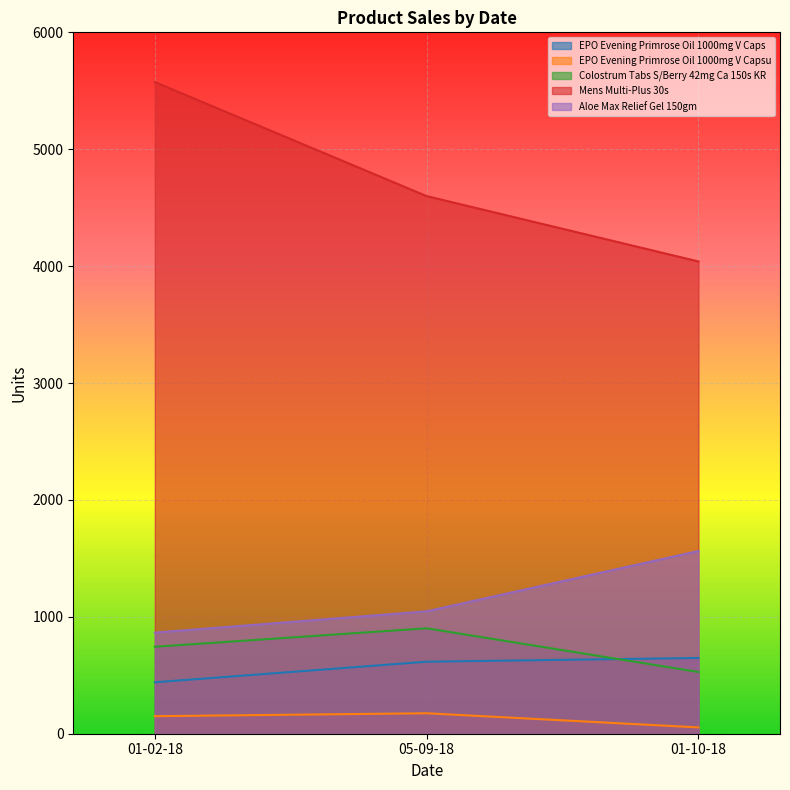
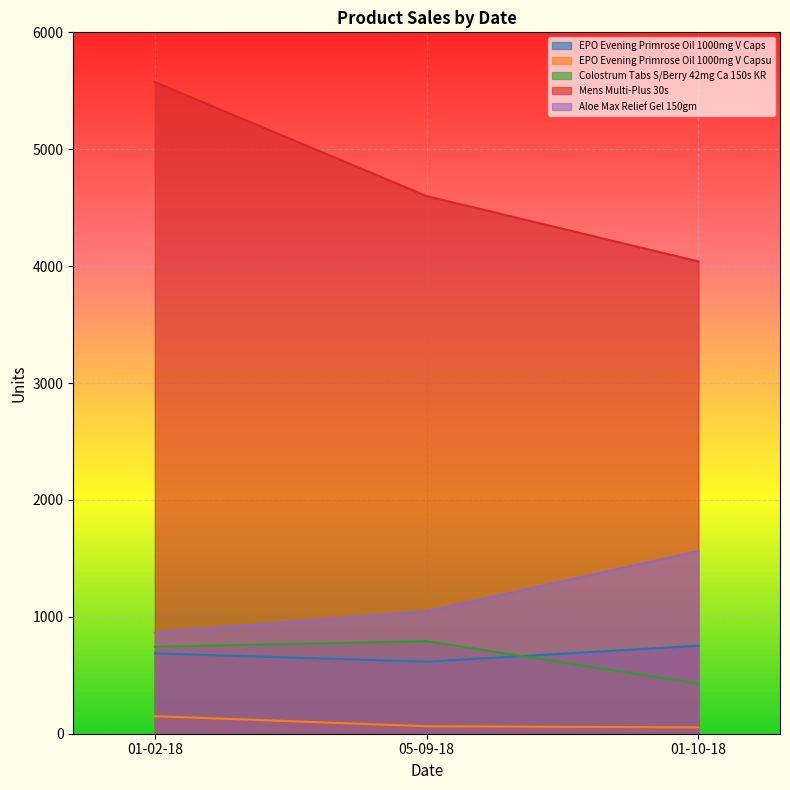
  {
    "EPO Evening Primrose Oil 1000mg V Caps": {
-     "01-02-18": 440,
+     "01-02-18": 690,
      "05-09-18": 620,
-     "01-10-18": 650
+     "01-10-18": 750
    },
    "EPO Evening Primrose Oil 1000mg V Capsu": {
      "01-02-18": 150,
-     "05-09-18": 180,
+     "05-09-18": 60,
      "01-10-18": 50
    },
    "Colostrum Tabs S/Berry 42mg Ca 150s KR": {
      "01-02-18": 740,
-     "05-09-18": 900,
-     "01-10-18": 530
+     "05-09-18": 790,
+     "01-10-18": 430
    },
    "Mens Multi-Plus 30s": {
      "01-02-18": 5580,
      "05-09-18": 4600,
      "01-10-18": 4040
    },
    "Aloe Max Relief Gel 150gm": {
      "01-02-18": 870,
      "05-09-18": 1050,
      "01-10-18": 1560
    }
  }
